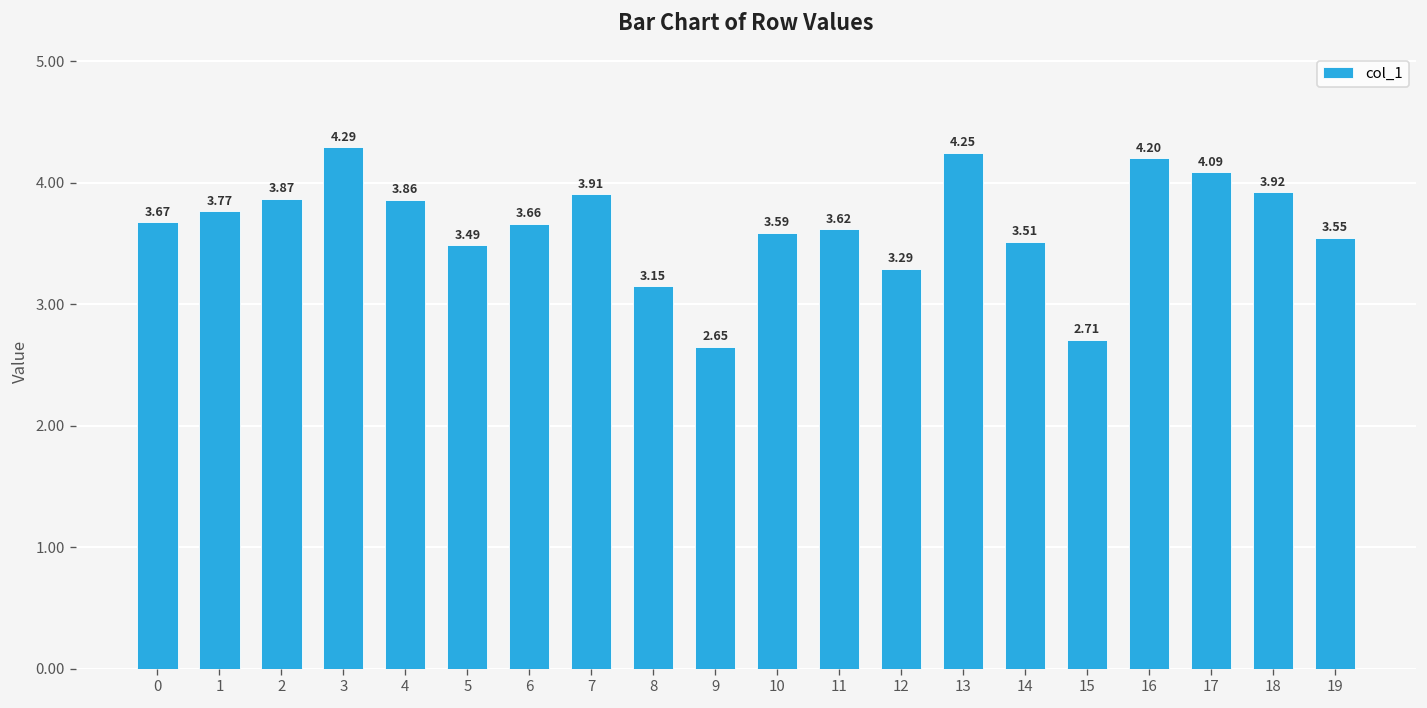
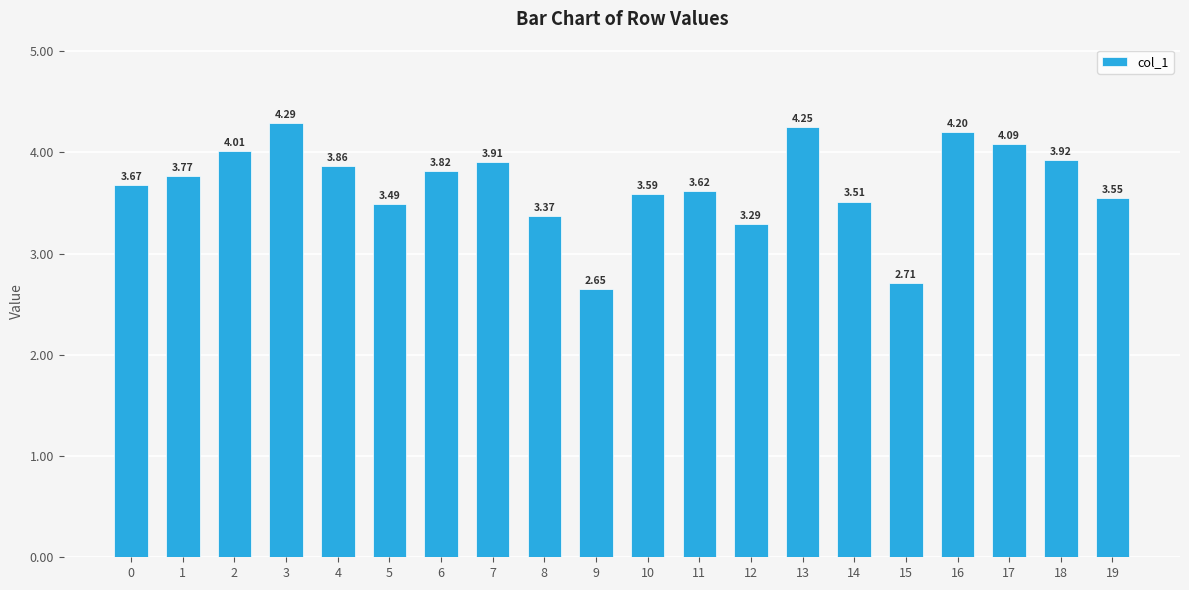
  {
    "0": 3.67,
    "1": 3.77,
-   "2": 3.87,
+   "2": 4.01,
    "3": 4.29,
    "4": 3.86,
    "5": 3.49,
-   "6": 3.66,
+   "6": 3.82,
    "7": 3.91,
-   "8": 3.15,
+   "8": 3.37,
    "9": 2.65,
    "10": 3.59,
    "11": 3.62,
    "12": 3.29,
    "13": 4.25,
    "14": 3.51,
    "15": 2.71,
    "16": 4.20,
    "17": 4.09,
    "18": 3.92,
    "19": 3.55
  }
